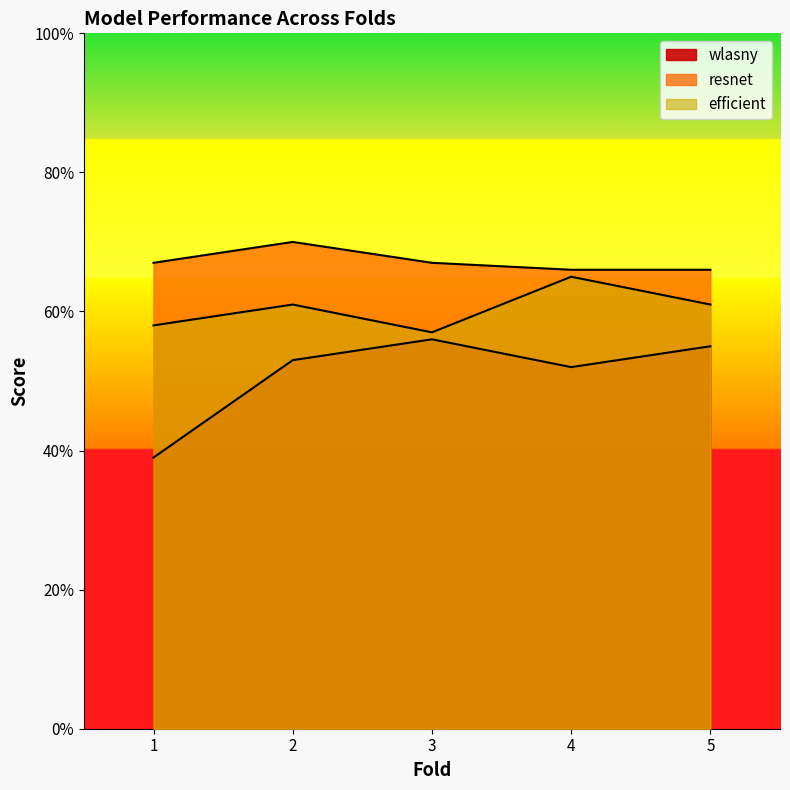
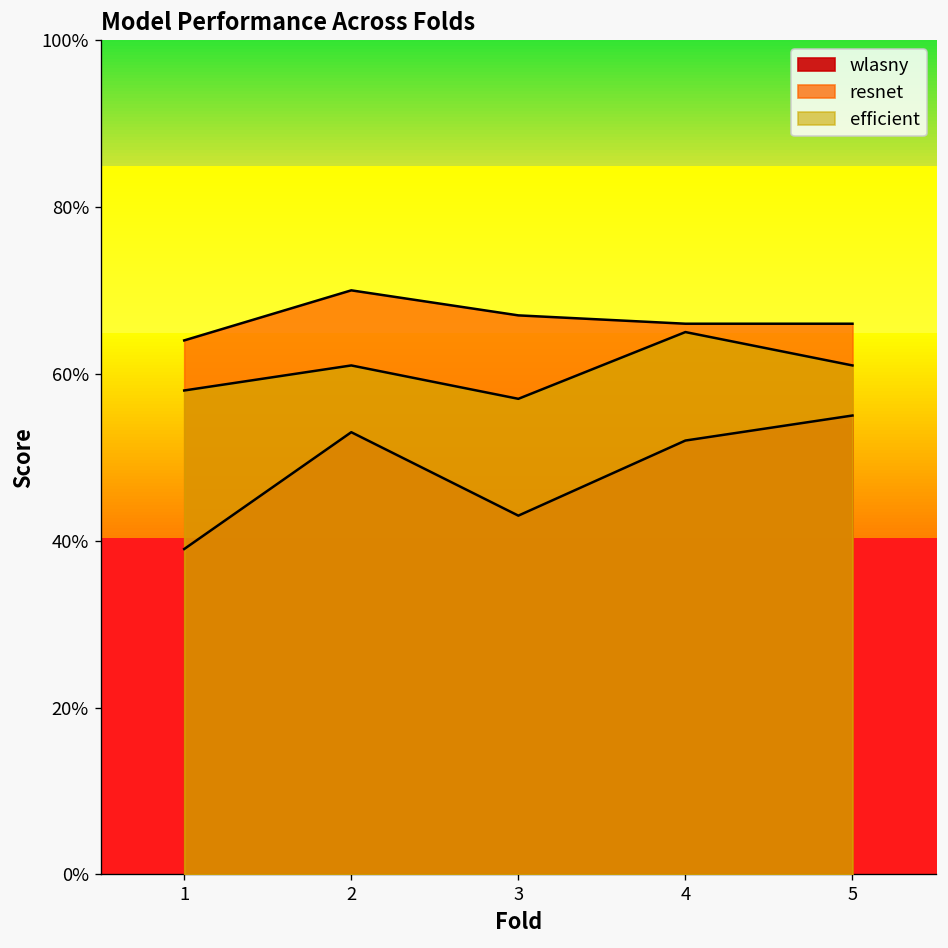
  {
    "wlasny": {
      "1": "39%",
      "2": "53%",
-     "3": "56%",
+     "3": "43%",
      "4": "52%",
      "5": "55%"
    },
    "resnet": {
-     "1": "67%",
+     "1": "64%",
      "2": "70%",
      "3": "67%",
      "4": "66%",
      "5": "66%"
    },
    "efficient": {
      "1": "58%",
      "2": "61%",
      "3": "57%",
      "4": "65%",
      "5": "61%"
    }
  }
